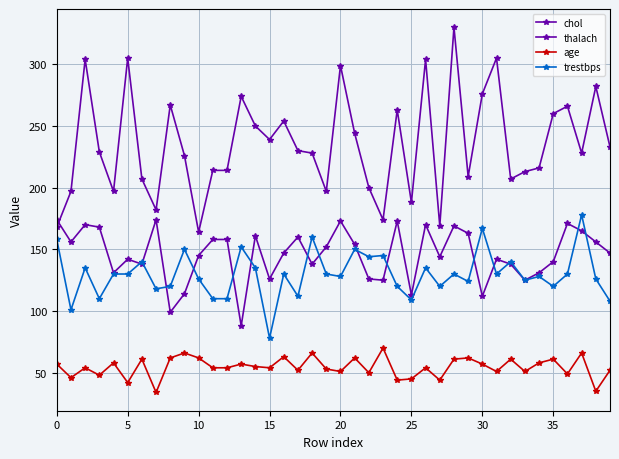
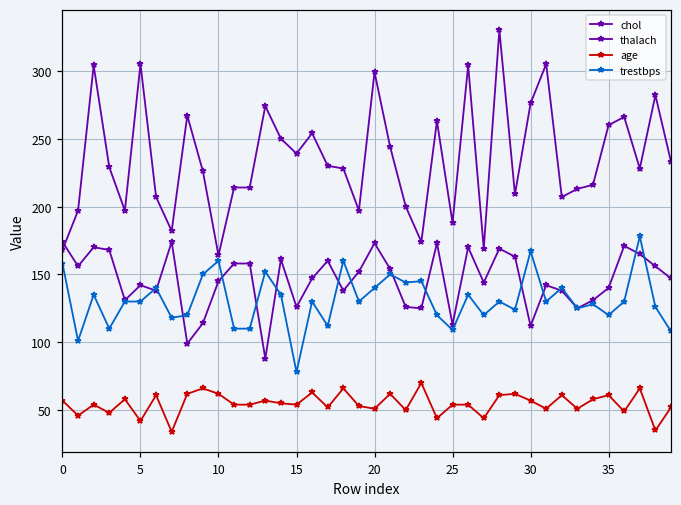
  {
    "age": {
      "0": 57,
      "5": 42,
      "10": 62,
      "15": 54,
      "20": 51,
-     "25": 45,
+     "25": 54,
      "30": 57,
      "35": 61
    },
    "trestbps": {
      "0": 158,
      "5": 130,
-     "10": 126,
+     "10": 160,
      "15": 78,
-     "20": 128,
+     "20": 140,
      "25": 109,
      "30": 167,
      "35": 120
    }
  }
